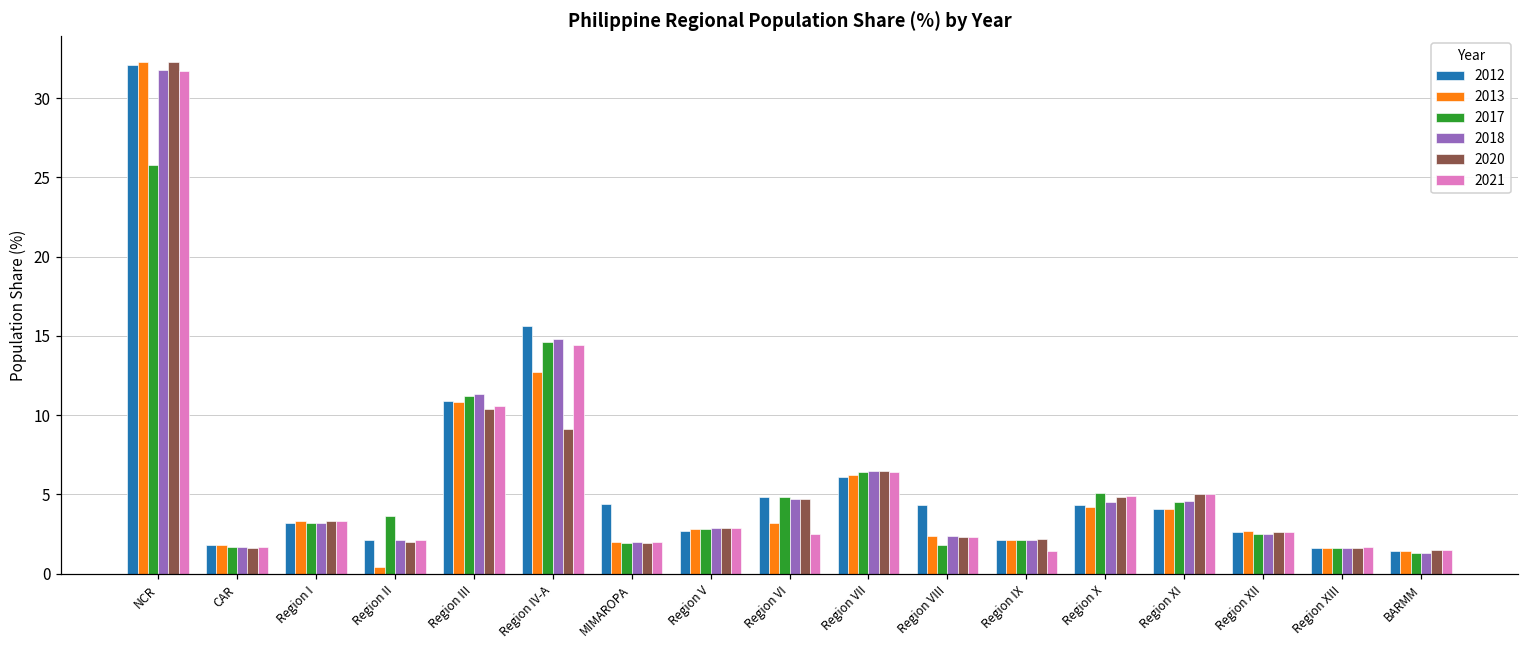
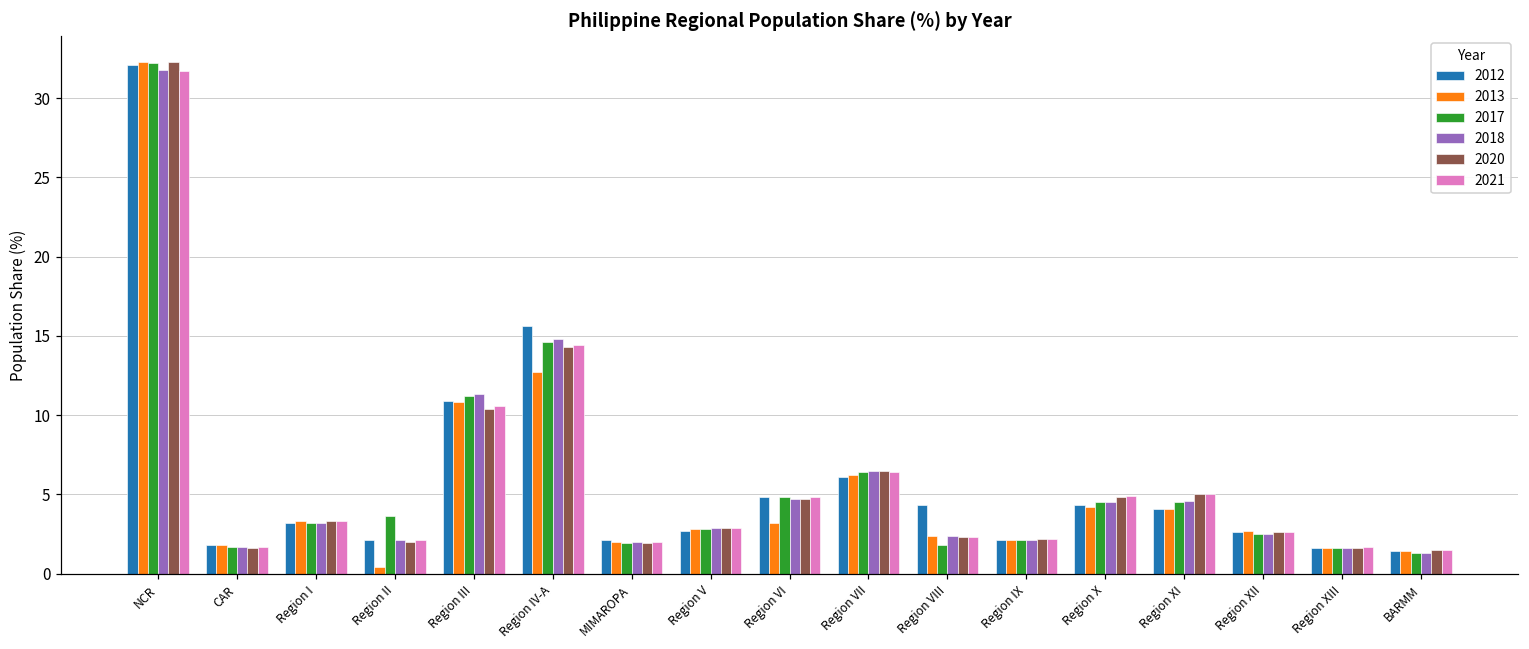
  {
    "2012": {
      "NCR": 32.1,
      "CAR": 1.8,
      "Region I": 3.2,
      "Region II": 2.1,
      "Region III": 10.9,
      "Region IV-A": 15.6,
-     "MIMAROPA": 4.4,
+     "MIMAROPA": 2.1,
      "Region V": 2.7,
      "Region VI": 4.8,
      "Region VII": 6.1,
      "Region VIII": 4.3,
      "Region IX": 2.1,
      "Region X": 4.3,
      "Region XI": 4.1,
      "Region XII": 2.6,
      "Region XIII": 1.6,
      "BARMM": 1.4
    },
    "2013": {
      "NCR": 32.3,
      "CAR": 1.8,
      "Region I": 3.3,
      "Region II": 0.4,
      "Region III": 10.8,
      "Region IV-A": 12.7,
      "MIMAROPA": 2.0,
      "Region V": 2.8,
      "Region VI": 3.2,
      "Region VII": 6.2,
      "Region VIII": 2.4,
      "Region IX": 2.1,
      "Region X": 4.2,
      "Region XI": 4.1,
      "Region XII": 2.7,
      "Region XIII": 1.6,
      "BARMM": 1.4
    },
    "2017": {
-     "NCR": 25.8,
+     "NCR": 32.2,
      "CAR": 1.7,
      "Region I": 3.2,
      "Region II": 3.6,
      "Region III": 11.2,
      "Region IV-A": 14.6,
      "MIMAROPA": 1.9,
      "Region V": 2.8,
      "Region VI": 4.8,
      "Region VII": 6.4,
      "Region VIII": 1.8,
      "Region IX": 2.1,
-     "Region X": 5.1,
+     "Region X": 4.5,
      "Region XI": 4.5,
      "Region XII": 2.5,
      "Region XIII": 1.6,
      "BARMM": 1.3
    },
    "2018": {
      "NCR": 31.8,
      "CAR": 1.7,
      "Region I": 3.2,
      "Region II": 2.1,
      "Region III": 11.3,
      "Region IV-A": 14.8,
      "MIMAROPA": 2.0,
      "Region V": 2.9,
      "Region VI": 4.7,
      "Region VII": 6.5,
      "Region VIII": 2.4,
      "Region IX": 2.1,
      "Region X": 4.5,
      "Region XI": 4.6,
      "Region XII": 2.5,
      "Region XIII": 1.6,
      "BARMM": 1.3
    },
    "2020": {
      "NCR": 32.3,
      "CAR": 1.6,
      "Region I": 3.3,
      "Region II": 2.0,
      "Region III": 10.4,
-     "Region IV-A": 9.1,
+     "Region IV-A": 14.3,
      "MIMAROPA": 1.9,
      "Region V": 2.9,
      "Region VI": 4.7,
      "Region VII": 6.5,
      "Region VIII": 2.3,
      "Region IX": 2.2,
      "Region X": 4.8,
      "Region XI": 5.0,
      "Region XII": 2.6,
      "Region XIII": 1.6,
      "BARMM": 1.5
    },
    "2021": {
      "NCR": 31.7,
      "CAR": 1.7,
      "Region I": 3.3,
      "Region II": 2.1,
      "Region III": 10.6,
      "Region IV-A": 14.4,
      "MIMAROPA": 2.0,
      "Region V": 2.9,
-     "Region VI": 2.5,
+     "Region VI": 4.8,
      "Region VII": 6.4,
      "Region VIII": 2.3,
-     "Region IX": 1.4,
+     "Region IX": 2.2,
      "Region X": 4.9,
      "Region XI": 5.0,
      "Region XII": 2.6,
      "Region XIII": 1.7,
      "BARMM": 1.5
    }
  }
